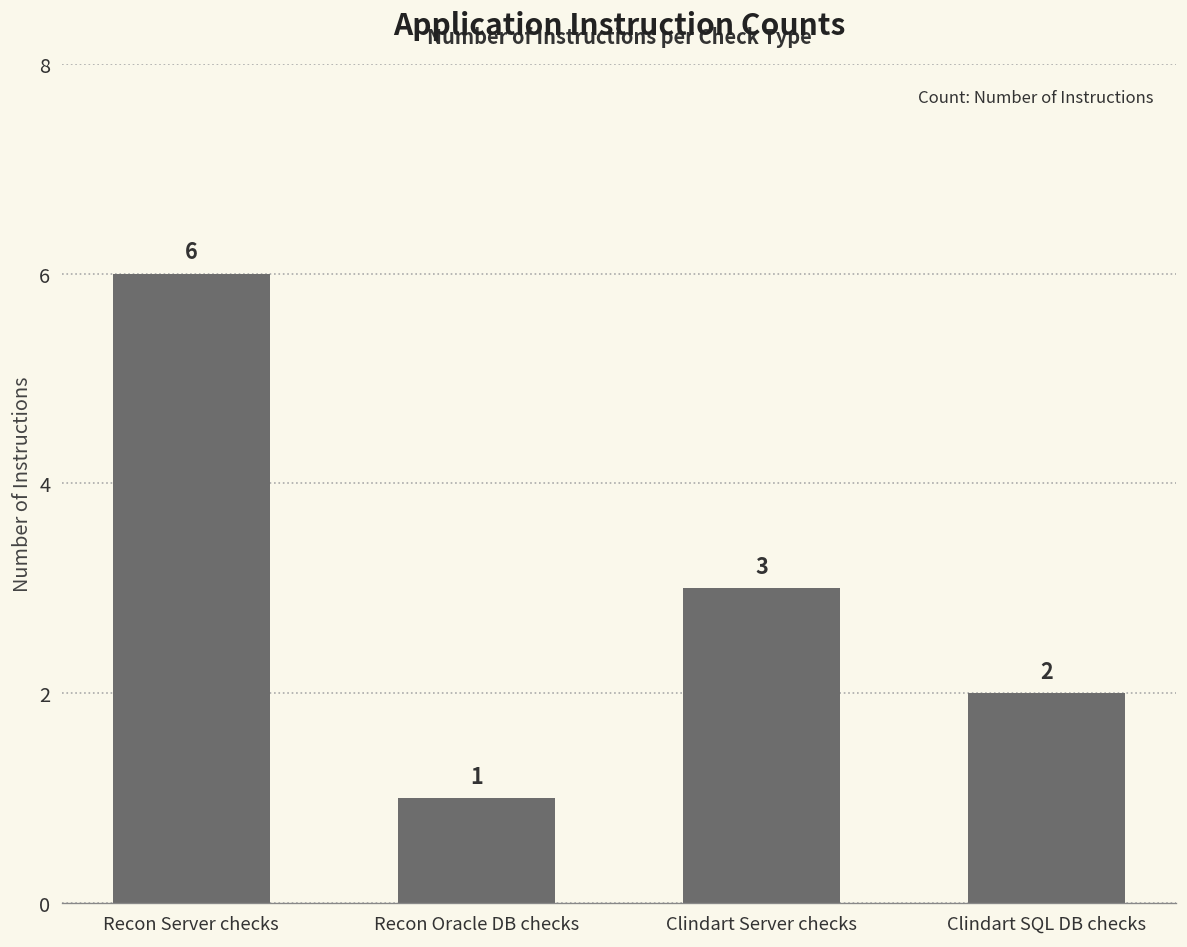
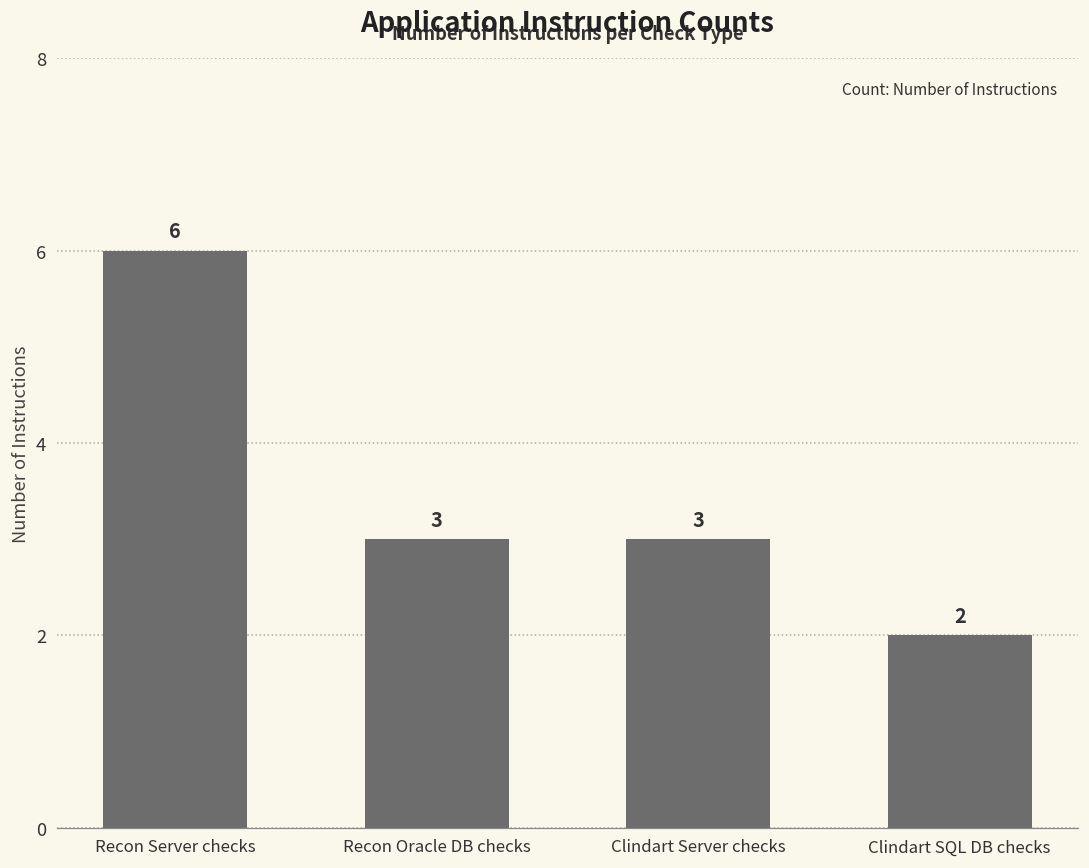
  {
    "Recon Server checks": 6,
-   "Recon Oracle DB checks": 1,
+   "Recon Oracle DB checks": 3,
    "Clindart Server checks": 3,
    "Clindart SQL DB checks": 2
  }
